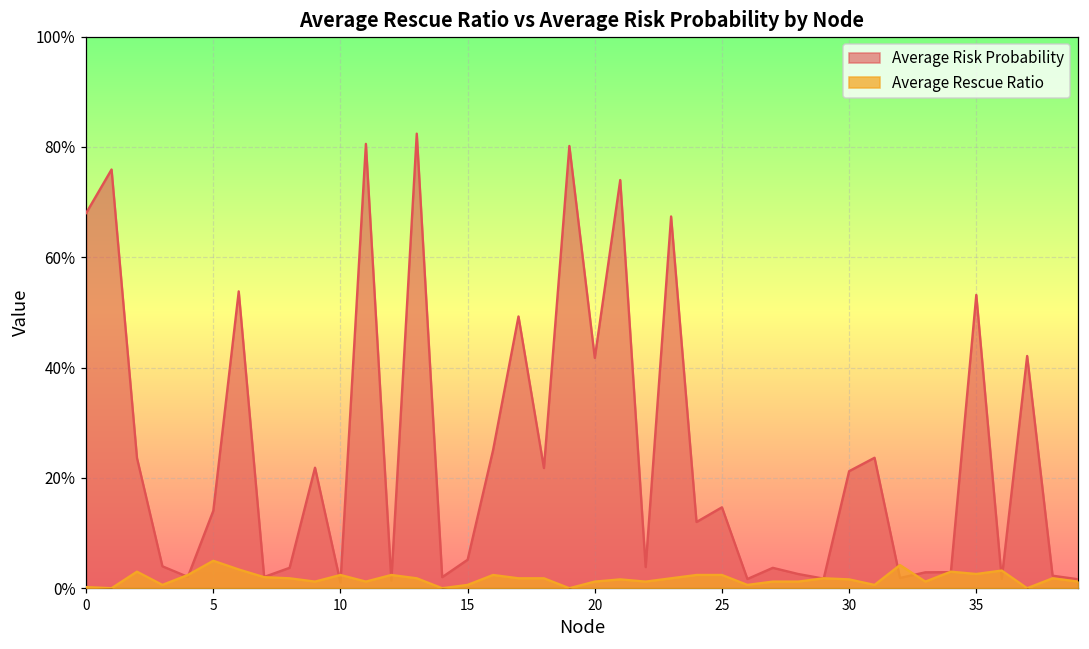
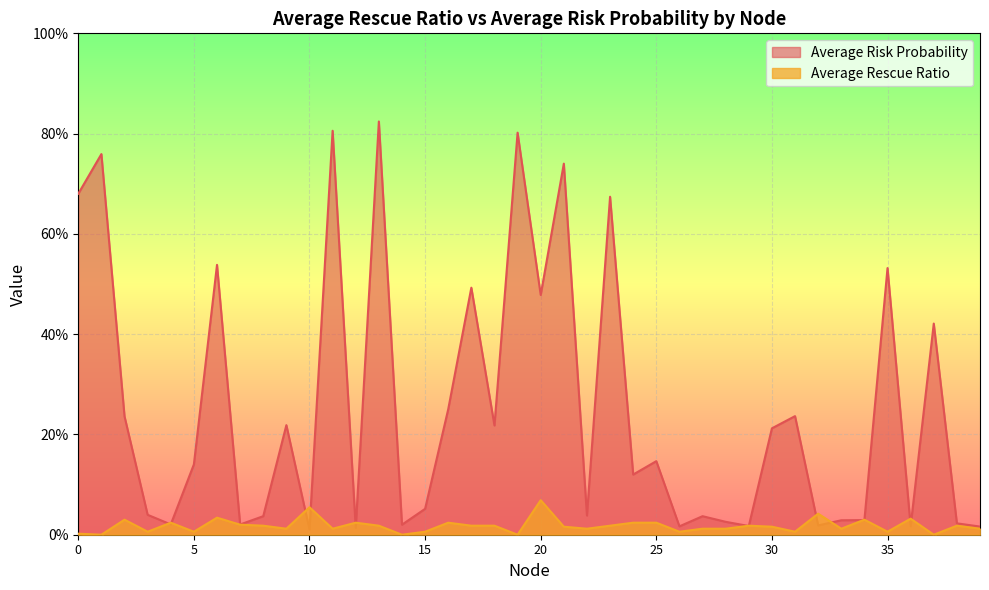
  {
    "Average Risk Probability": {
      "0": "68%",
      "5": "14%",
      "10": "1%",
      "15": "5%",
-     "20": "42%",
+     "20": "48%",
      "25": "15%",
      "30": "21%",
      "35": "53%"
    },
    "Average Rescue Ratio": {
      "0": "0%",
-     "5": "5%",
-     "10": "2%",
+     "5": "1%",
+     "10": "5%",
      "15": "1%",
-     "20": "1%",
+     "20": "7%",
      "25": "2%",
      "30": "2%",
-     "35": "3%"
+     "35": "1%"
    }
  }
